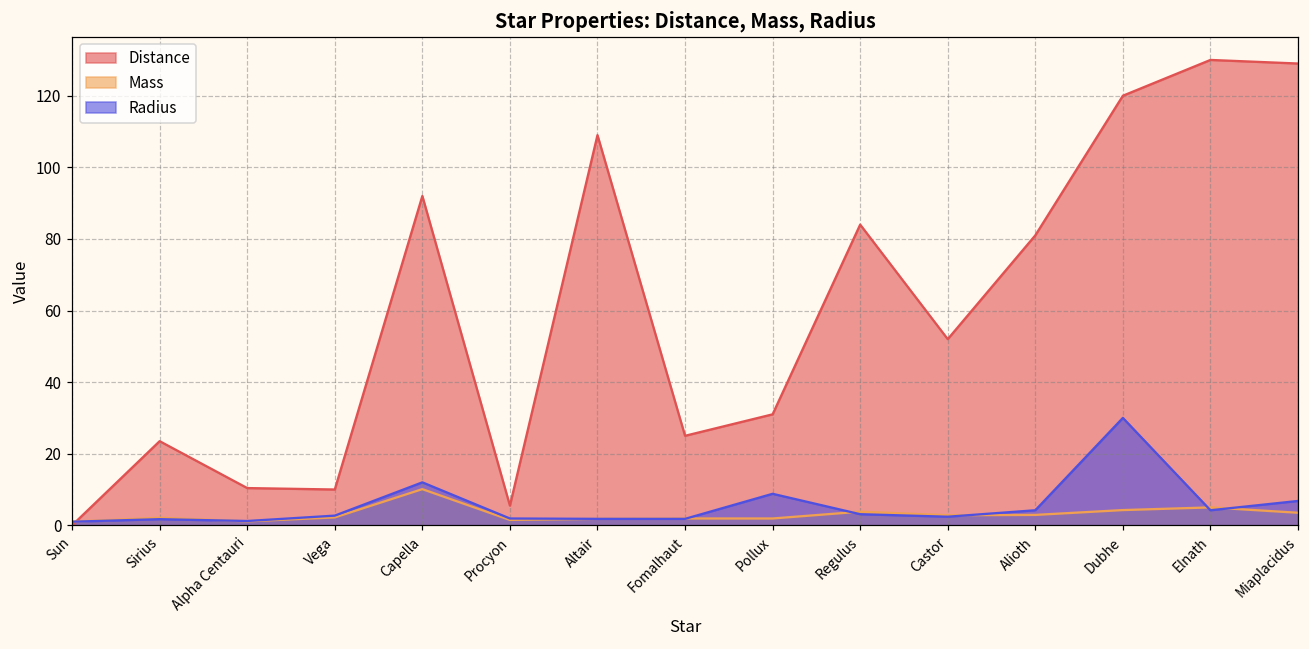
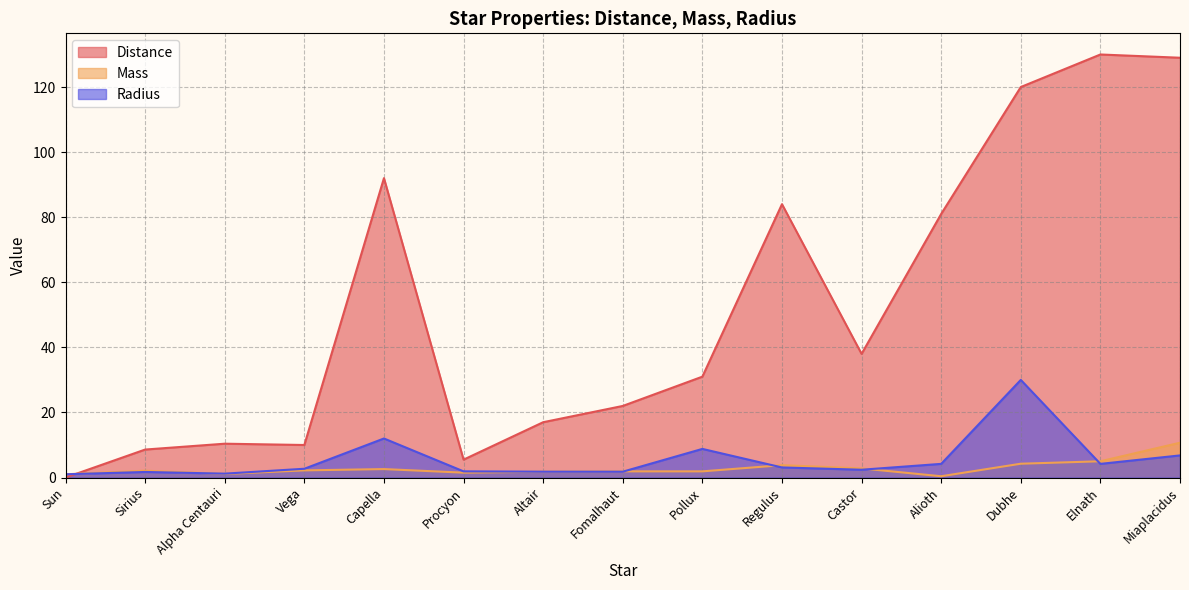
  {
    "Distance": {
      "Sun": 0,
-     "Sirius": 24,
+     "Sirius": 9,
      "Alpha Centauri": 10,
      "Vega": 10,
      "Capella": 92,
      "Procyon": 6,
-     "Altair": 109,
-     "Fomalhaut": 25,
+     "Altair": 17,
+     "Fomalhaut": 22,
      "Pollux": 31,
      "Regulus": 84,
-     "Castor": 52,
+     "Castor": 38,
      "Alioth": 81,
      "Dubhe": 120,
      "Elnath": 130,
      "Miaplacidus": 129
    },
    "Mass": {
-     "Capella": 10,
+     "Capella": 3,
      "Pollux": 2,
-     "Alioth": 3,
+     "Alioth": 0,
      "Dubhe": 4,
      "Elnath": 5,
-     "Miaplacidus": 4
+     "Miaplacidus": 11
    },
    "Radius": {
      "Capella": 12,
      "Pollux": 9,
      "Alioth": 4,
      "Dubhe": 30,
      "Elnath": 4,
      "Miaplacidus": 7
    }
  }
